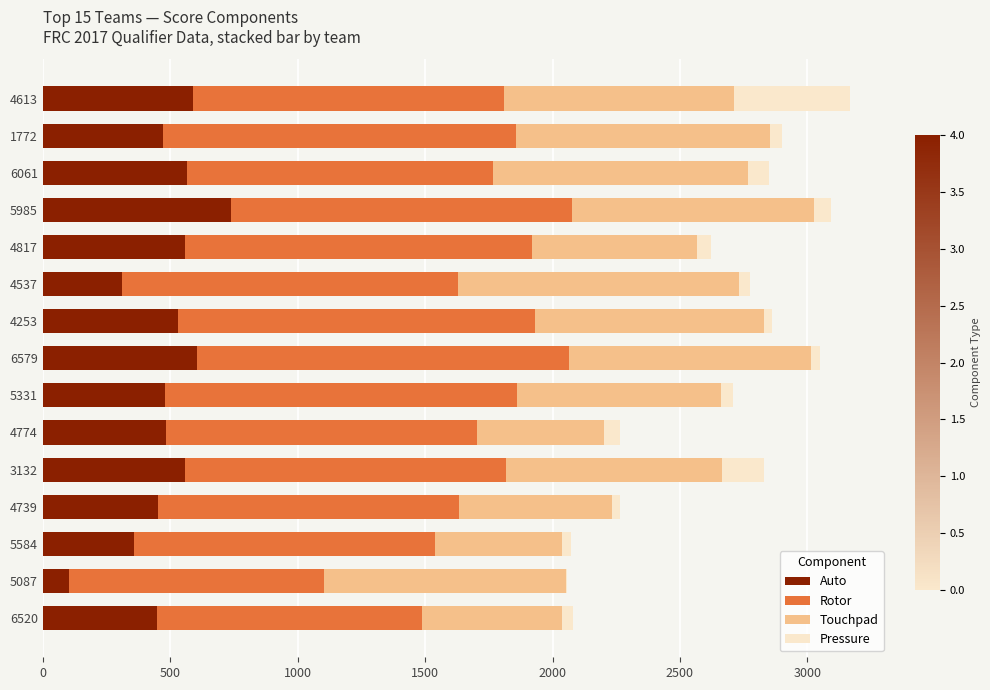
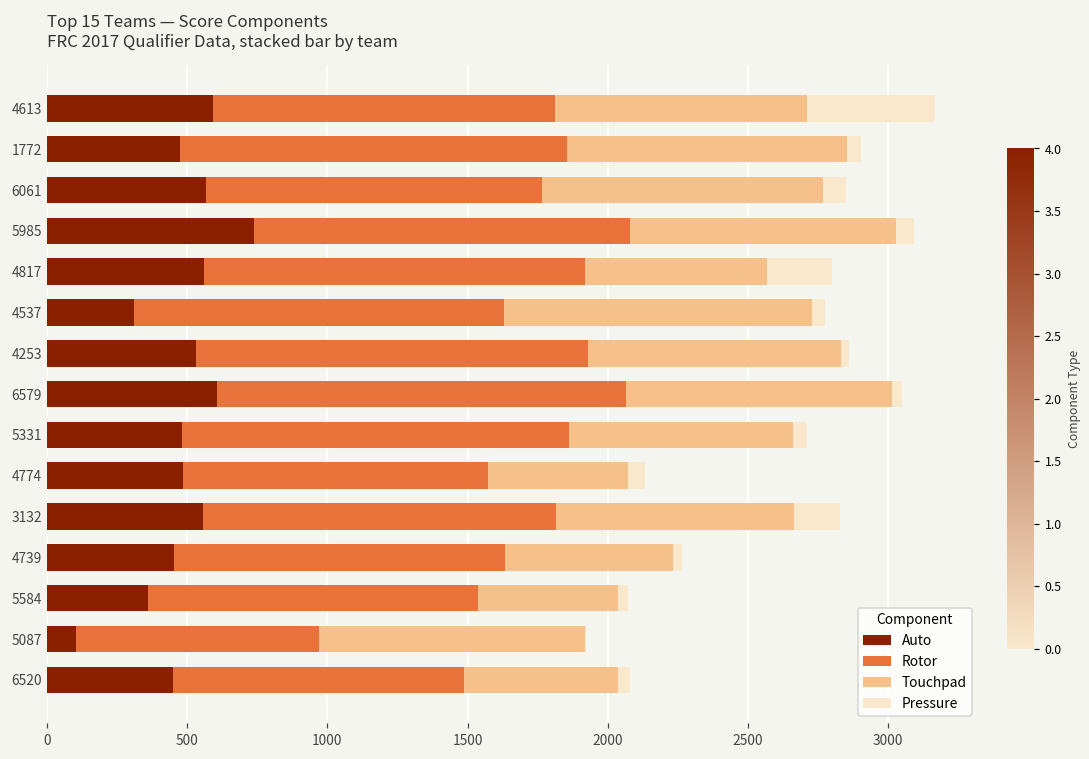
  {
    "Auto": {
      "4613": 590,
      "1772": 470,
      "6061": 570,
      "5985": 740,
      "4817": 560,
      "4537": 310,
      "4253": 530,
      "6579": 610,
      "5331": 480,
      "4774": 480,
      "3132": 560,
      "4739": 450,
      "5584": 360,
      "5087": 100,
      "6520": 450
    },
    "Rotor": {
      "4613": 1220,
      "1772": 1380,
      "6061": 1200,
      "5985": 1340,
      "4817": 1360,
      "4537": 1320,
      "4253": 1400,
      "6579": 1460,
      "5331": 1380,
-     "4774": 1220,
+     "4774": 1090,
      "3132": 1260,
      "4739": 1180,
      "5584": 1180,
-     "5087": 1000,
+     "5087": 870,
      "6520": 1040
    },
    "Touchpad": {
      "4613": 900,
      "1772": 1000,
      "6061": 1000,
      "5985": 950,
      "4817": 650,
      "4537": 1100,
      "4253": 900,
      "6579": 950,
      "5331": 800,
      "4774": 500,
      "3132": 850,
      "4739": 600,
      "5584": 500,
      "5087": 950,
      "6520": 550
    },
    "Pressure": {
      "4613": 460,
      "1772": 50,
      "6061": 80,
      "5985": 70,
-     "4817": 50,
+     "4817": 230,
      "4537": 50,
      "4253": 30,
      "6579": 30,
      "5331": 50,
      "4774": 60,
      "3132": 160,
      "4739": 30,
      "5584": 30,
      "6520": 40
    }
  }
